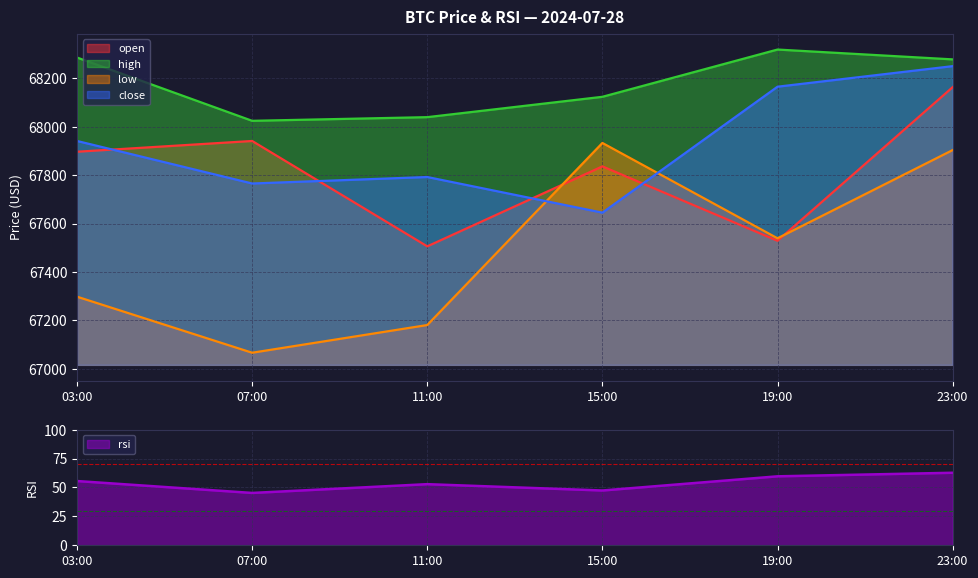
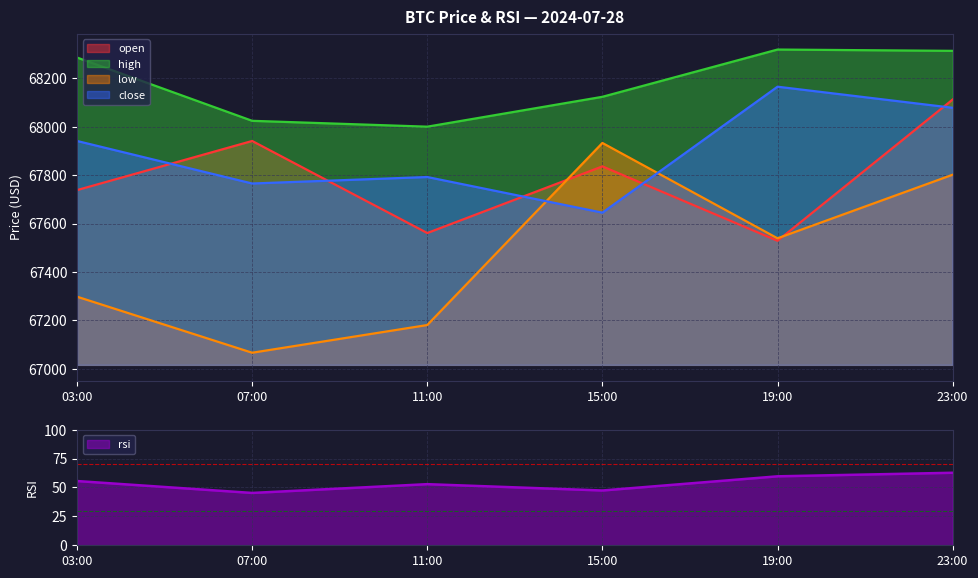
  {
    "BTC Price & RSI — 2024-07-28": {
      "open": {
-       "03:00": 67900,
+       "03:00": 67740,
        "07:00": 67940,
-       "11:00": 67510,
+       "11:00": 67560,
        "15:00": 67840,
-       "23:00": 68160
+       "23:00": 68110
      },
      "high": {
        "03:00": 68290,
        "07:00": 68020,
-       "11:00": 68040,
+       "11:00": 68000,
        "15:00": 68120,
        "19:00": 68320,
-       "23:00": 68280
+       "23:00": 68310
      },
      "low": {
        "03:00": 67300,
        "07:00": 67070,
        "11:00": 67180,
        "15:00": 67930,
-       "23:00": 67900
+       "23:00": 67800
      },
      "close": {
        "03:00": 67940,
        "07:00": 67770,
        "11:00": 67790,
        "15:00": 67650,
        "19:00": 68170,
-       "23:00": 68250
+       "23:00": 68080
      }
    }
  }
